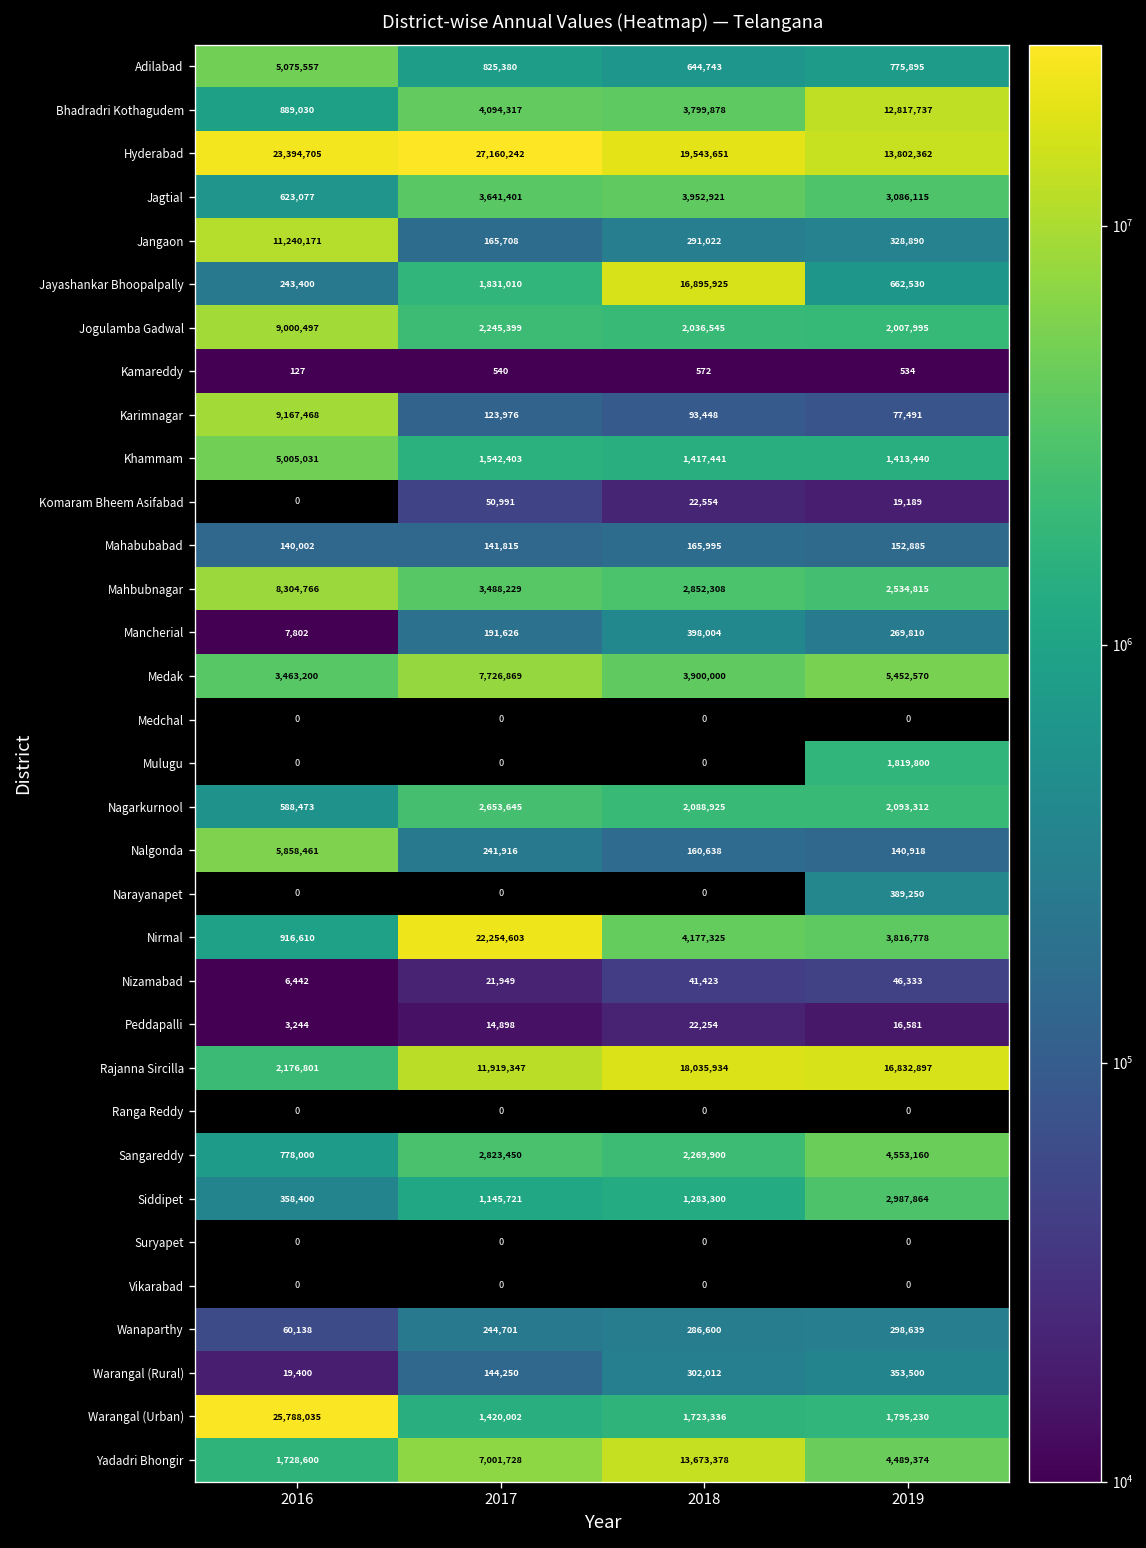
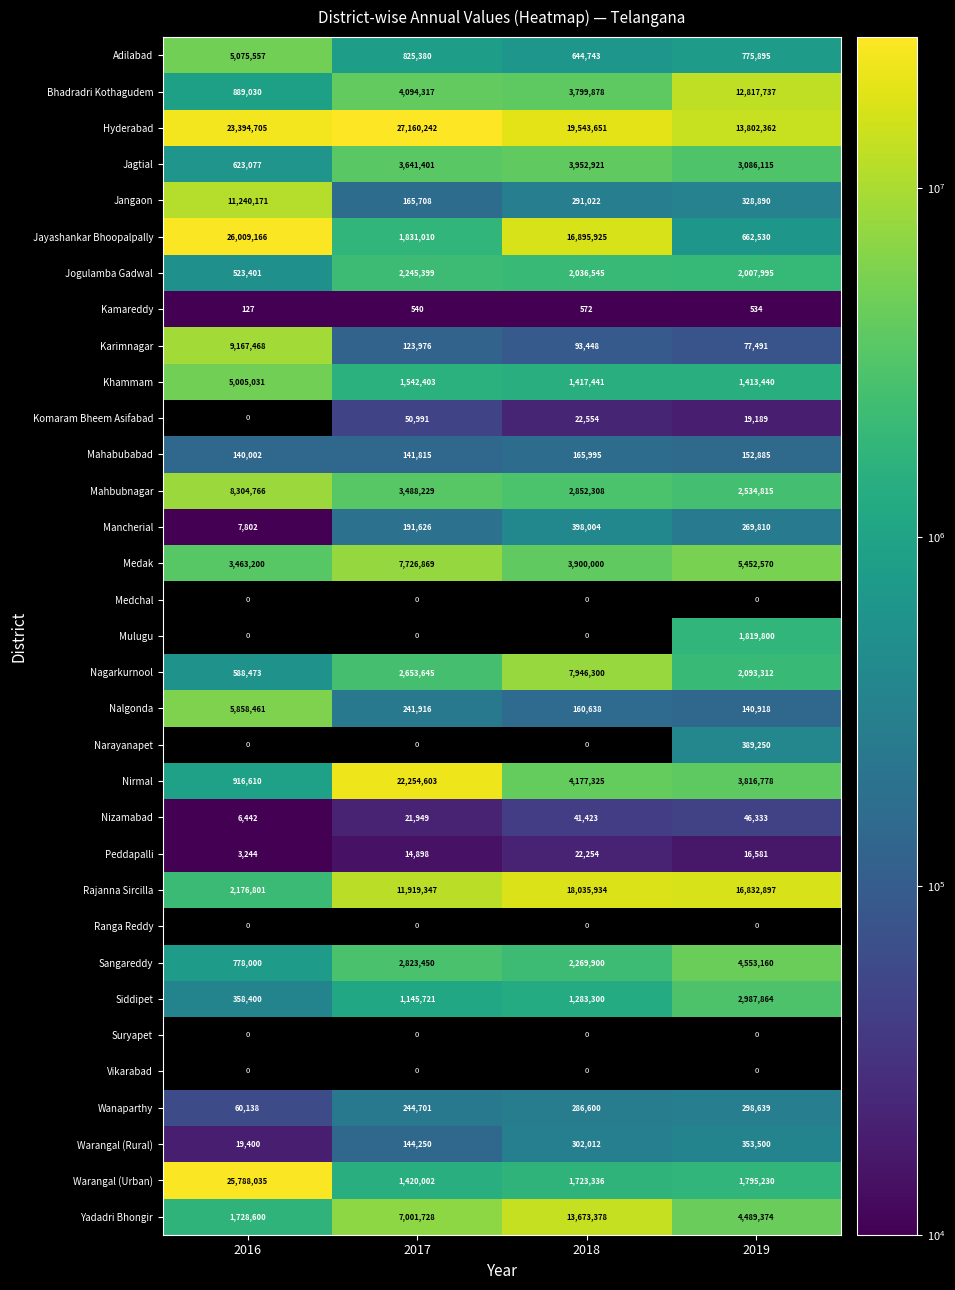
  {
    "Adilabad": {
      "2016": "5,075,557",
      "2017": "825,380",
      "2018": "644,743",
      "2019": "775,895"
    },
    "Bhadradri Kothagudem": {
      "2016": "889,030",
      "2017": "4,094,317",
      "2018": "3,799,878",
      "2019": "12,817,737"
    },
    "Hyderabad": {
      "2016": "23,394,705",
      "2017": "27,160,242",
      "2018": "19,543,651",
      "2019": "13,802,362"
    },
    "Jagtial": {
      "2016": "623,077",
      "2017": "3,641,401",
      "2018": "3,952,921",
      "2019": "3,086,115"
    },
    "Jangaon": {
      "2016": "11,240,171",
      "2017": "165,708",
      "2018": "291,022",
      "2019": "328,890"
    },
    "Jayashankar Bhoopalpally": {
-     "2016": "243,400",
+     "2016": "26,009,166",
      "2017": "1,831,010",
      "2018": "16,895,925",
      "2019": "662,530"
    },
    "Jogulamba Gadwal": {
-     "2016": "9,000,497",
+     "2016": "523,401",
      "2017": "2,245,399",
      "2018": "2,036,545",
      "2019": "2,007,995"
    },
    "Kamareddy": {
      "2016": "127",
      "2017": "540",
      "2018": "572",
      "2019": "534"
    },
    "Karimnagar": {
      "2016": "9,167,468",
      "2017": "123,976",
      "2018": "93,448",
      "2019": "77,491"
    },
    "Khammam": {
      "2016": "5,005,031",
      "2017": "1,542,403",
      "2018": "1,417,441",
      "2019": "1,413,440"
    },
    "Komaram Bheem Asifabad": {
      "2017": "50,991",
      "2018": "22,554",
      "2019": "19,189"
    },
    "Mahabubabad": {
      "2016": "140,002",
      "2017": "141,815",
      "2018": "165,995",
      "2019": "152,885"
    },
    "Mahbubnagar": {
      "2016": "8,304,766",
      "2017": "3,488,229",
      "2018": "2,852,308",
      "2019": "2,534,815"
    },
    "Mancherial": {
      "2016": "7,802",
      "2017": "191,626",
      "2018": "398,004",
      "2019": "269,810"
    },
    "Medak": {
      "2016": "3,463,200",
      "2017": "7,726,869",
      "2018": "3,900,000",
      "2019": "5,452,570"
    },
    "Mulugu": {
      "2019": "1,819,800"
    },
    "Nagarkurnool": {
      "2016": "588,473",
      "2017": "2,653,645",
-     "2018": "2,088,925",
+     "2018": "7,946,300",
      "2019": "2,093,312"
    },
    "Nalgonda": {
      "2016": "5,858,461",
      "2017": "241,916",
      "2018": "160,638",
      "2019": "140,918"
    },
    "Narayanapet": {
      "2019": "389,250"
    },
    "Nirmal": {
      "2016": "916,610",
      "2017": "22,254,603",
      "2018": "4,177,325",
      "2019": "3,816,778"
    },
    "Nizamabad": {
      "2016": "6,442",
      "2017": "21,949",
      "2018": "41,423",
      "2019": "46,333"
    },
    "Peddapalli": {
      "2016": "3,244",
      "2017": "14,898",
      "2018": "22,254",
      "2019": "16,581"
    },
    "Rajanna Sircilla": {
      "2016": "2,176,801",
      "2017": "11,919,347",
      "2018": "18,035,934",
      "2019": "16,832,897"
    },
    "Sangareddy": {
      "2016": "778,000",
      "2017": "2,823,450",
      "2018": "2,269,900",
      "2019": "4,553,160"
    },
    "Siddipet": {
      "2016": "358,400",
      "2017": "1,145,721",
      "2018": "1,283,300",
      "2019": "2,987,864"
    },
    "Wanaparthy": {
      "2016": "60,138",
      "2017": "244,701",
      "2018": "286,600",
      "2019": "298,639"
    },
    "Warangal (Rural)": {
      "2016": "19,400",
      "2017": "144,250",
      "2018": "302,012",
      "2019": "353,500"
    },
    "Warangal (Urban)": {
      "2016": "25,788,035",
      "2017": "1,420,002",
      "2018": "1,723,336",
      "2019": "1,795,230"
    },
    "Yadadri Bhongir": {
      "2016": "1,728,600",
      "2017": "7,001,728",
      "2018": "13,673,378",
      "2019": "4,489,374"
    }
  }
